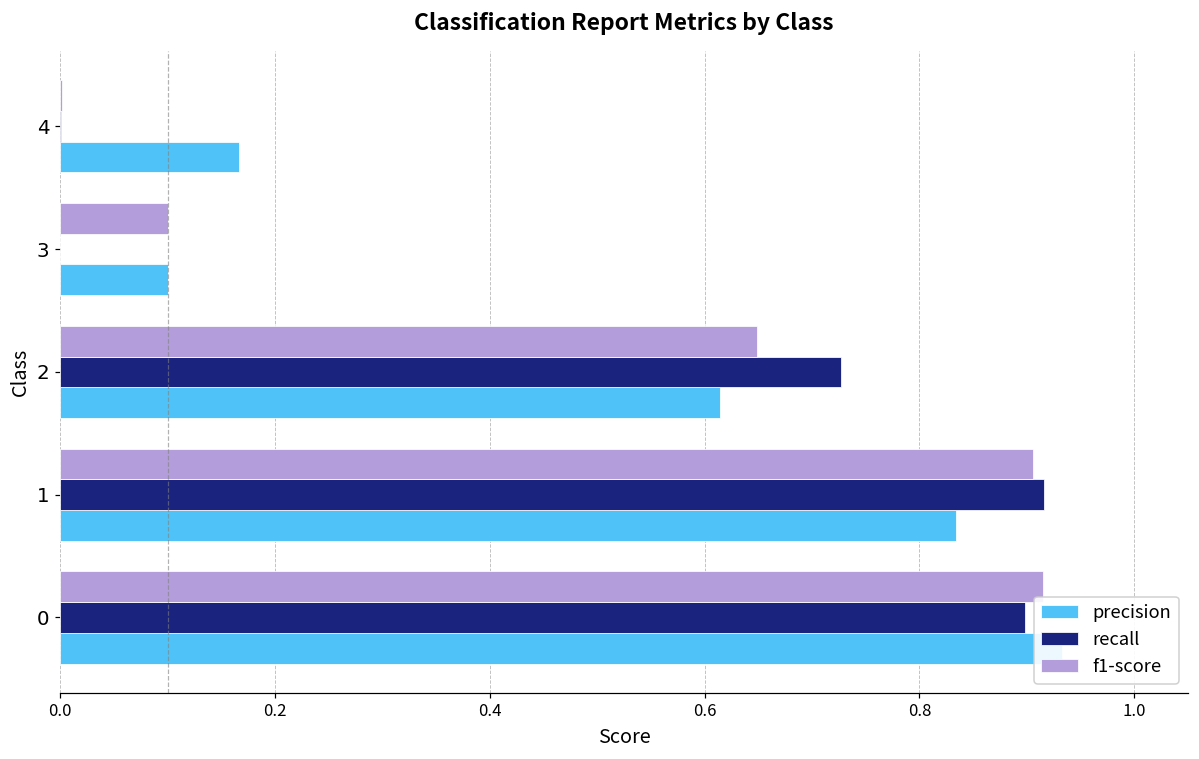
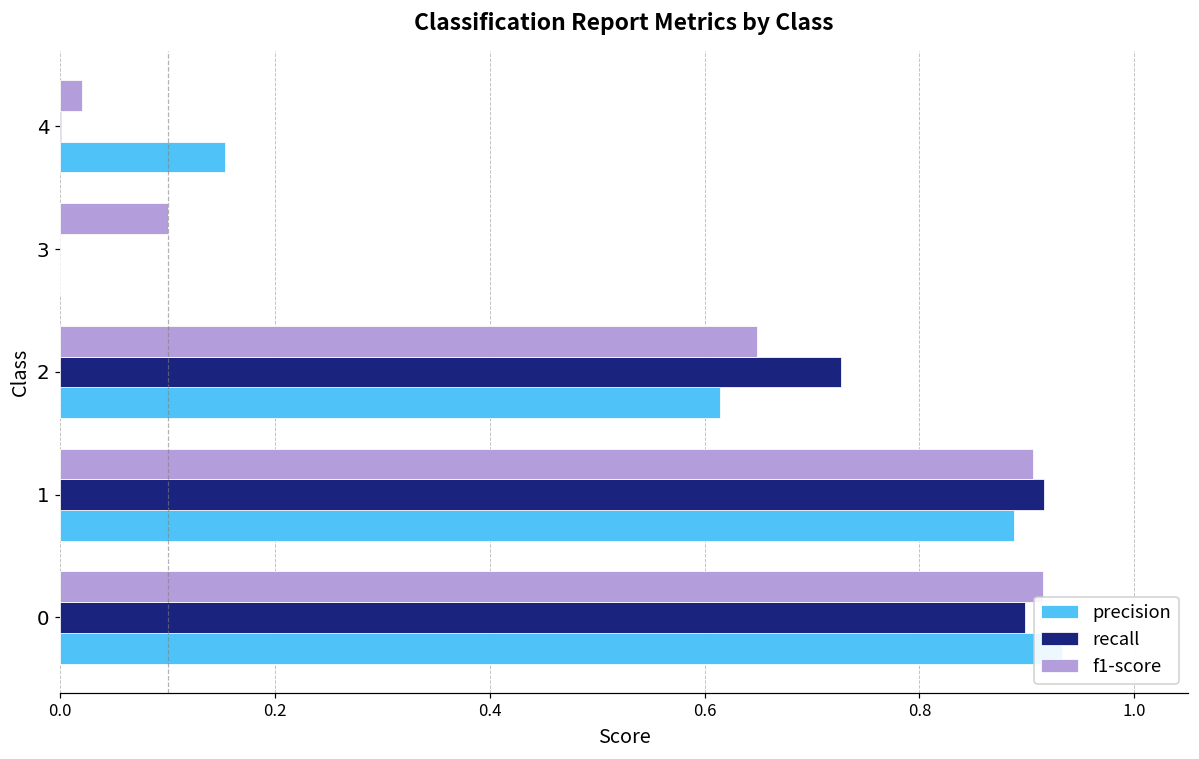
  {
    "precision": {
-     "4": 0.17,
-     "3": 0.1,
+     "4": 0.15,
+     "3": 0.0,
      "2": 0.61,
-     "1": 0.83
+     "1": 0.89
    },
    "recall": {
      "3": 0.00,
      "2": 0.73,
      "1": 0.92,
      "0": 0.90
    },
    "f1-score": {
-     "4": 0.00,
+     "4": 0.02,
      "3": 0.10,
      "2": 0.65,
      "1": 0.91,
      "0": 0.92
    }
  }
